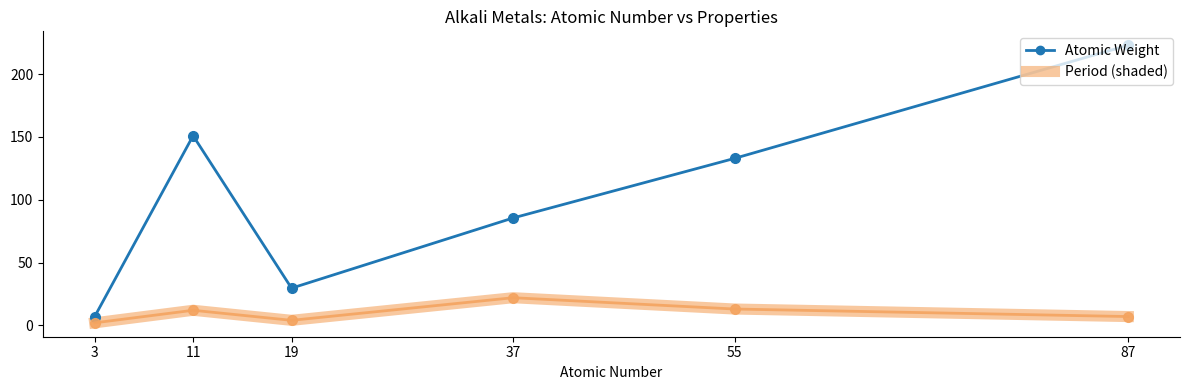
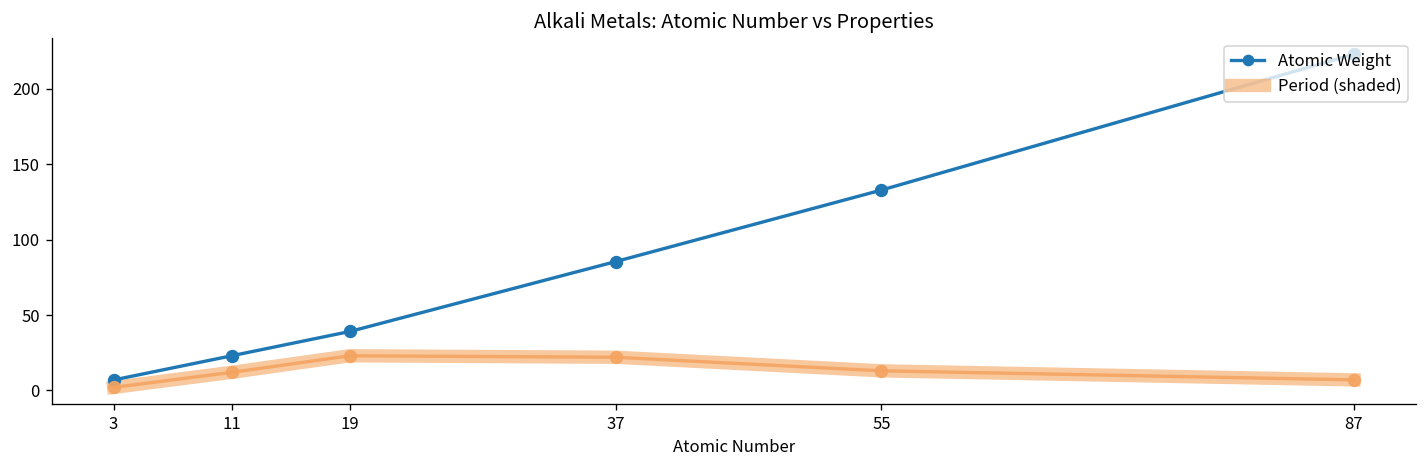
  {
    "Atomic Weight": {
      "3": 7,
-     "11": 151,
-     "19": 30,
+     "11": 23,
+     "19": 39,
      "37": 85,
      "55": 133
    },
    "Period (shaded)": {
      "3": 2,
      "11": 12,
-     "19": 4,
+     "19": 23,
      "37": 22,
      "55": 13,
      "87": 7
    }
  }
